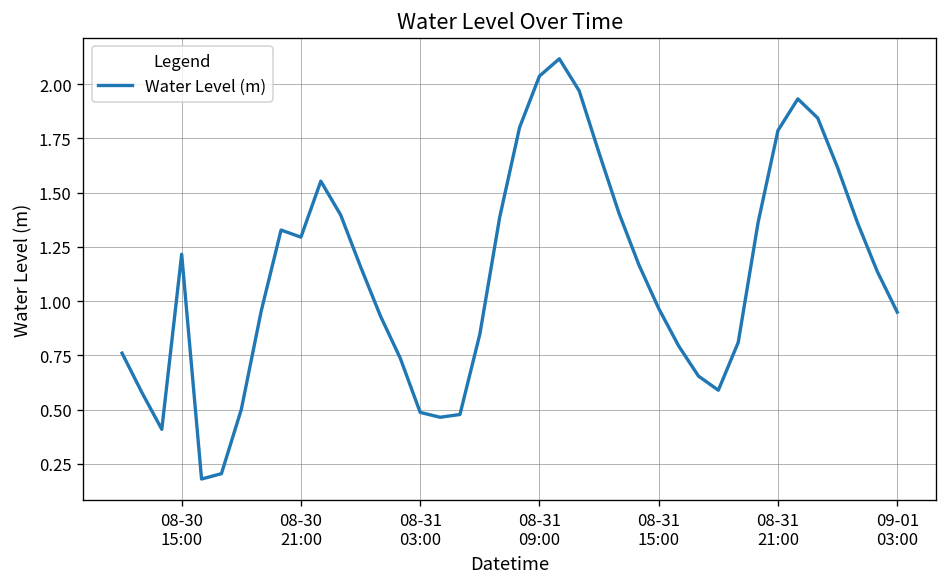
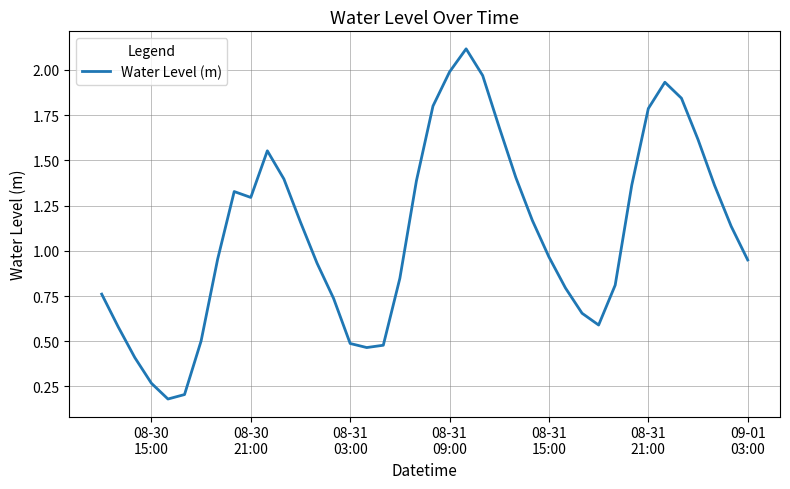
  {
-   "08-30 15:00": 1.22,
+   "08-30 15:00": 0.27,
    "08-30 21:00": 1.29,
    "08-31 03:00": 0.49,
-   "08-31 09:00": 2.04,
+   "08-31 09:00": 1.99,
    "08-31 15:00": 0.97,
    "08-31 21:00": 1.79,
    "09-01 03:00": 0.95
  }
